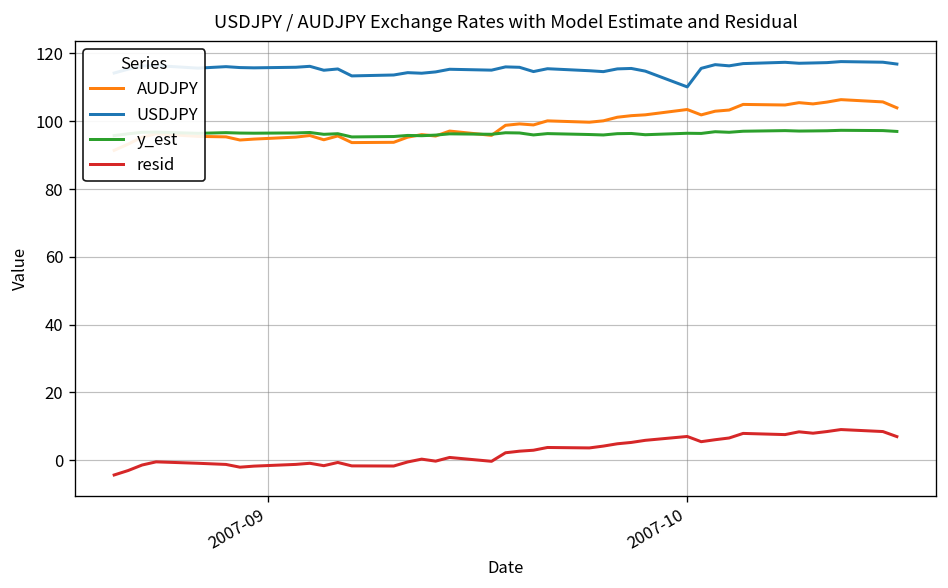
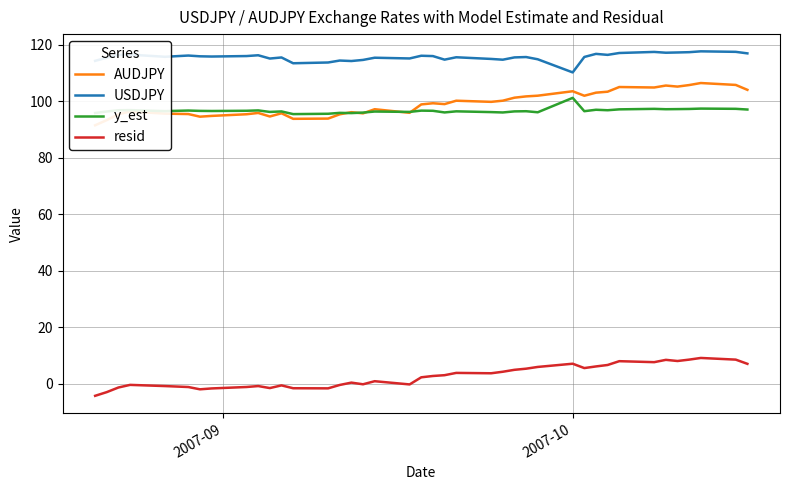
  {
    "AUDJPY": {
      "2007-10": 103
    },
    "USDJPY": {
      "2007-10": 110
    },
    "y_est": {
-     "2007-10": 96
+     "2007-10": 101
    },
    "resid": {
      "2007-10": 7
    }
  }
